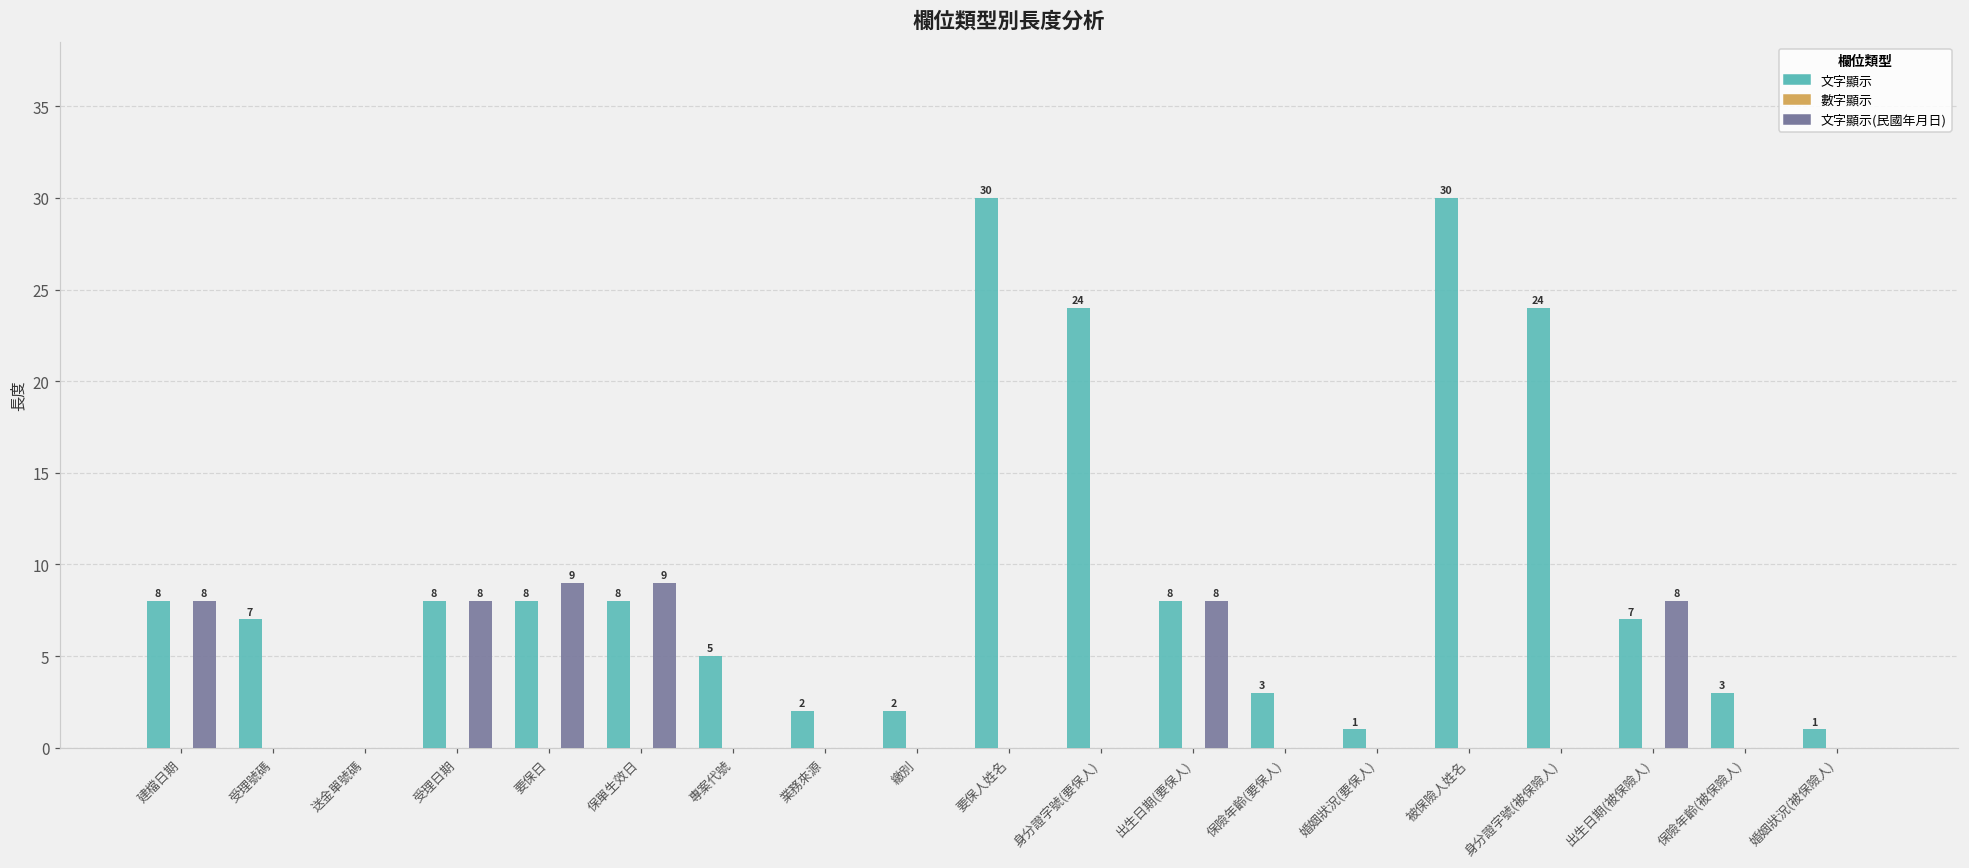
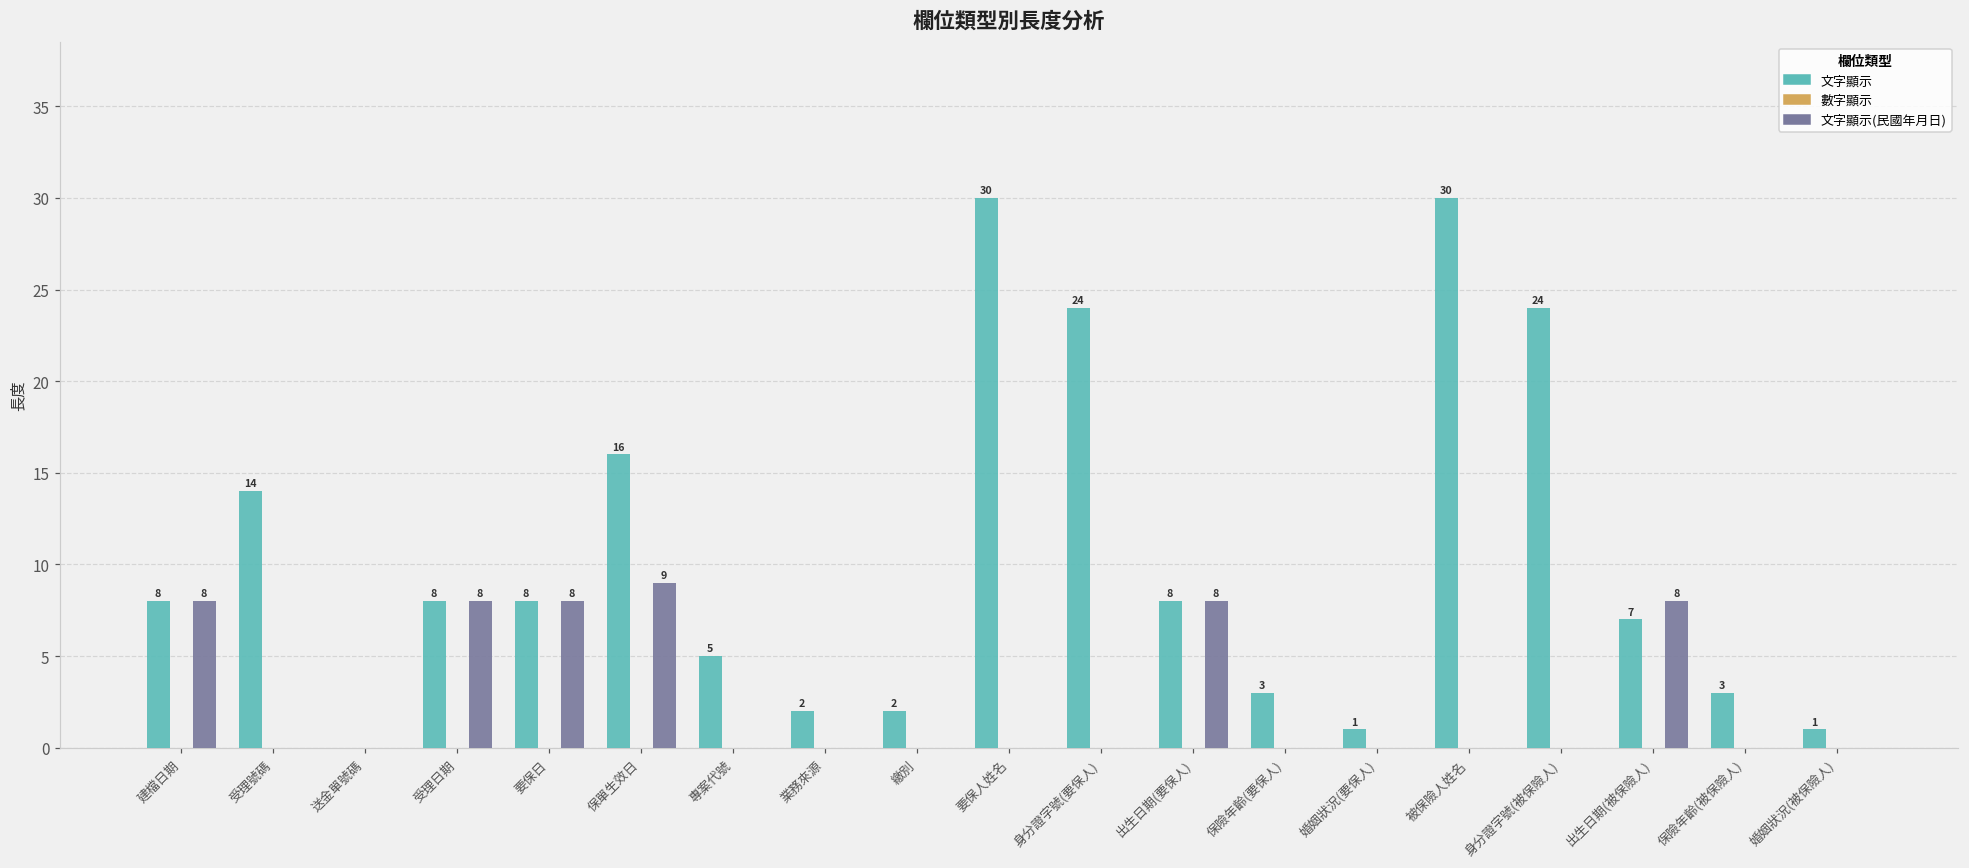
  {
    "文字顯示": {
      "建檔日期": 8,
-     "受理號碼": 7,
+     "受理號碼": 14,
      "受理日期": 8,
      "要保日": 8,
-     "保單生效日": 8,
+     "保單生效日": 16,
      "專案代號": 5,
      "業務來源": 2,
      "繳別": 2,
      "要保人姓名": 30,
      "身分證字號(要保人)": 24,
      "出生日期(要保人)": 8,
      "保險年齡(要保人)": 3,
      "婚姻狀況(要保人)": 1,
      "被保險人姓名": 30,
      "身分證字號(被保險人)": 24,
      "出生日期(被保險人)": 7,
      "保險年齡(被保險人)": 3,
      "婚姻狀況(被保險人)": 1
    },
    "數字顯示": {
      "建檔日期": 0.0,
      "受理號碼": 0.0,
      "送金單號碼": 0.0,
      "受理日期": 0.0,
      "要保日": 0.0,
      "保單生效日": 0.0,
      "專案代號": 0.0,
      "業務來源": 0.0,
      "繳別": 0.0,
      "要保人姓名": 0.0,
      "身分證字號(要保人)": 0.0,
      "出生日期(要保人)": 0.0,
      "保險年齡(要保人)": 0.0,
      "婚姻狀況(要保人)": 0.0,
      "被保險人姓名": 0.0,
      "身分證字號(被保險人)": 0.0,
      "出生日期(被保險人)": 0.0,
      "保險年齡(被保險人)": 0.0,
      "婚姻狀況(被保險人)": 0.0
    },
    "文字顯示(民國年月日)": {
      "建檔日期": 8,
      "受理日期": 8,
-     "要保日": 9,
+     "要保日": 8,
      "保單生效日": 9,
      "出生日期(要保人)": 8,
      "出生日期(被保險人)": 8
    }
  }
